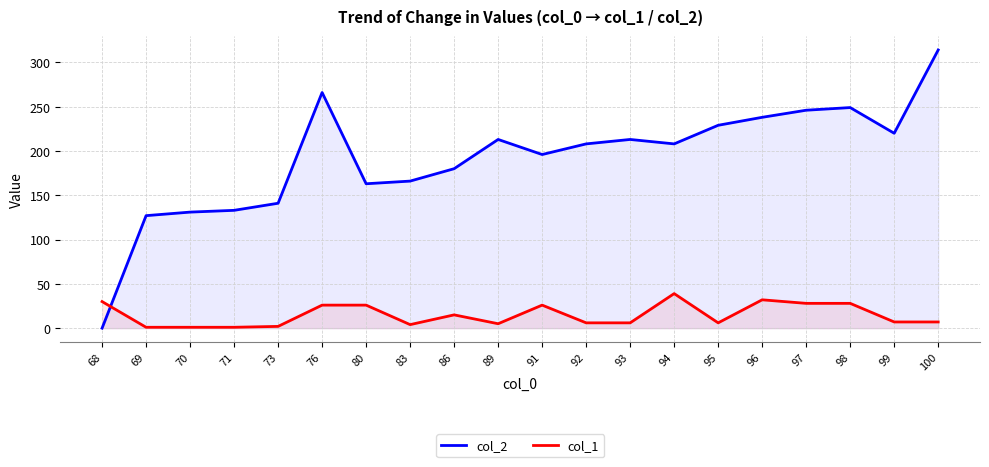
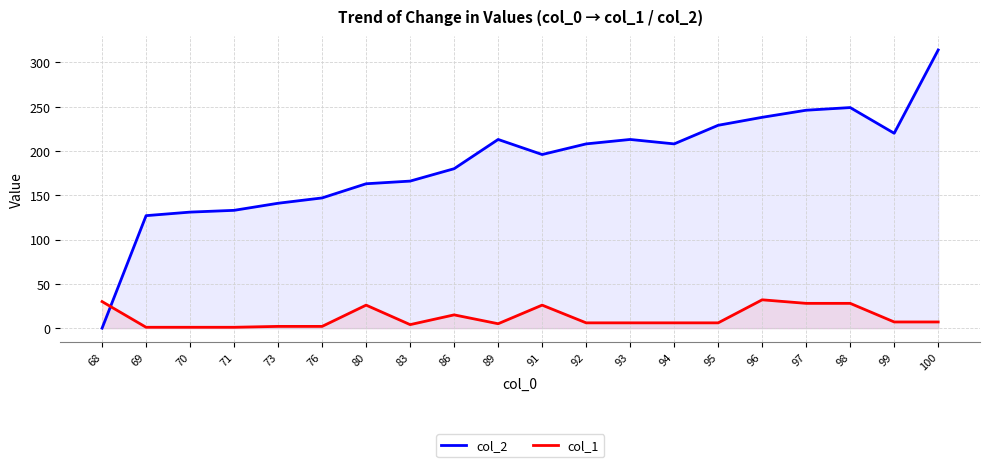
  {
    "col_2": {
      "68": 0,
      "69": 130,
      "70": 130,
      "71": 130,
      "73": 140,
-     "76": 270,
+     "76": 150,
      "80": 160,
      "83": 170,
      "86": 180,
      "89": 210,
      "91": 200,
      "92": 210,
      "93": 210,
      "94": 210,
      "95": 230,
      "96": 240,
      "97": 250,
      "98": 250,
      "99": 220,
      "100": 310
    },
    "col_1": {
      "68": 30,
      "69": 0,
      "70": 0,
      "71": 0,
      "73": 0,
-     "76": 30,
+     "76": 0,
      "80": 30,
      "83": 0,
      "86": 20,
      "89": 10,
      "91": 30,
      "92": 10,
      "93": 10,
-     "94": 40,
+     "94": 10,
      "95": 10,
      "96": 30,
      "97": 30,
      "98": 30,
      "99": 10,
      "100": 10
    }
  }
